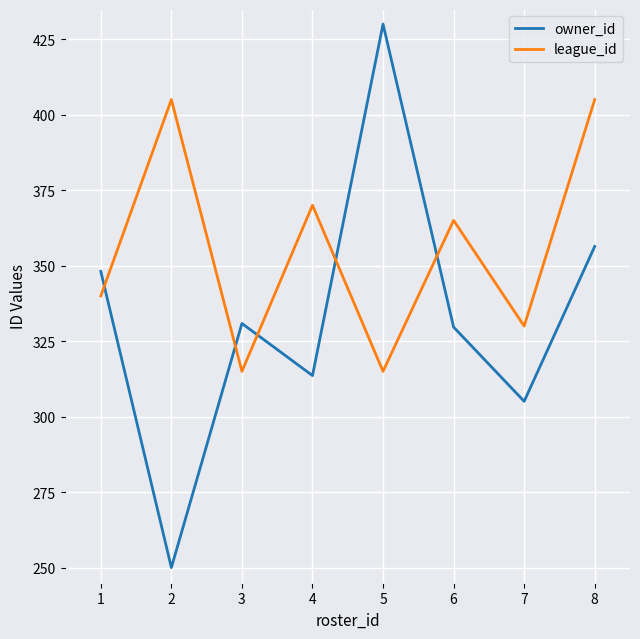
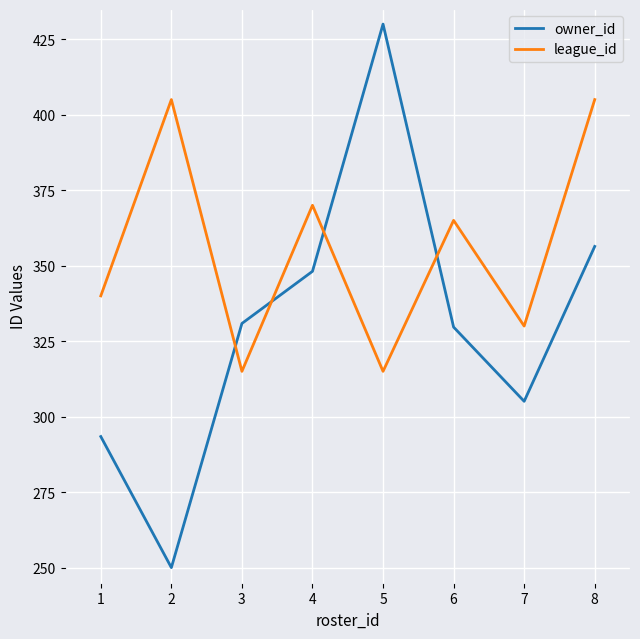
  {
    "owner_id": {
-     "1": 348,
+     "1": 293,
      "2": 250,
      "3": 331,
-     "4": 314,
+     "4": 348,
      "5": 430,
      "6": 330,
      "7": 305,
      "8": 356
    },
    "league_id": {
      "1": 340,
      "2": 405,
      "3": 315,
      "4": 370,
      "5": 315,
      "6": 365,
      "7": 330,
      "8": 405
    }
  }
